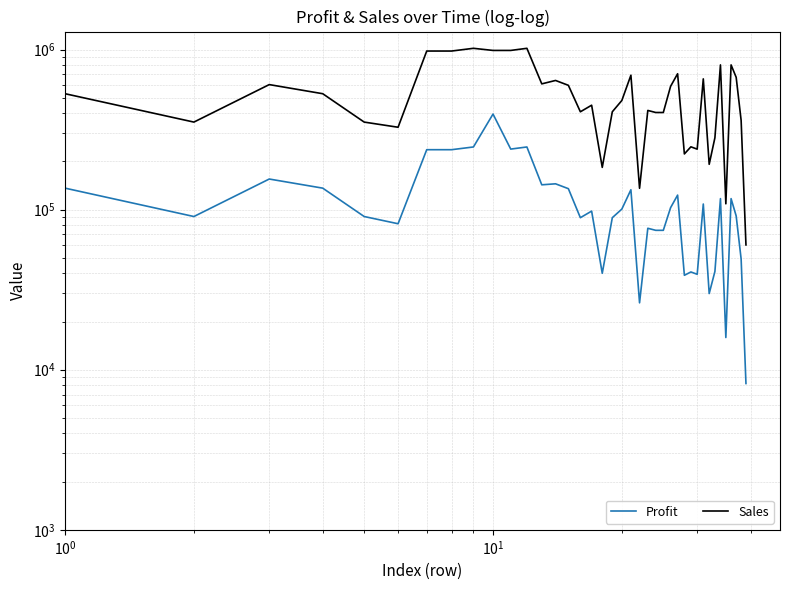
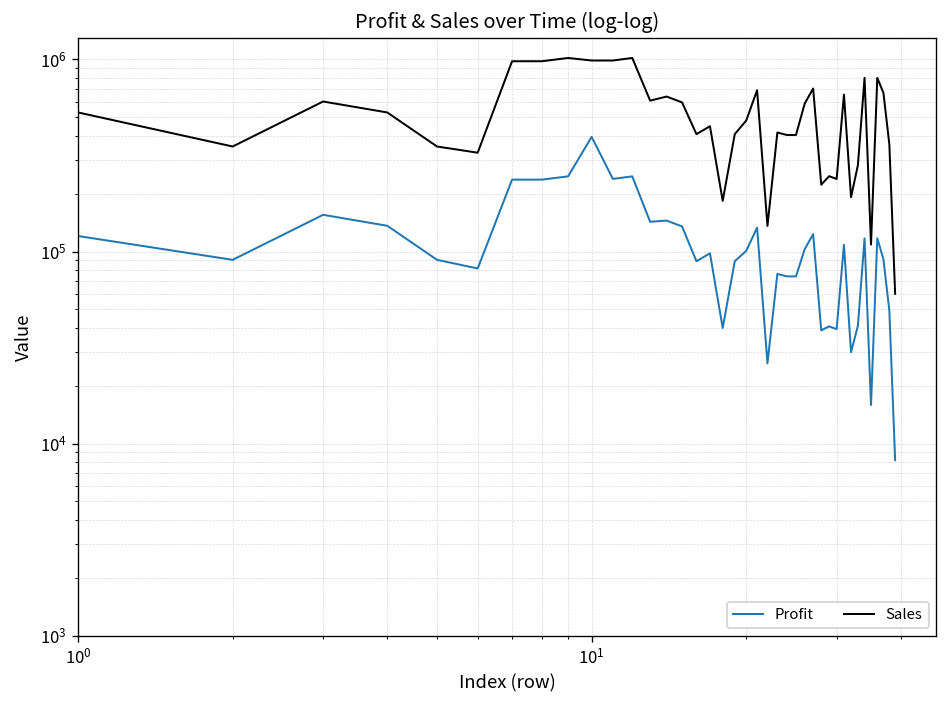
  {
    "Profit": {
-     "10^0": 140000,
+     "10^0": 120000,
      "10^1": 400000
    },
    "Sales": {
      "10^0": 530000,
      "10^1": 1000000
    }
  }
